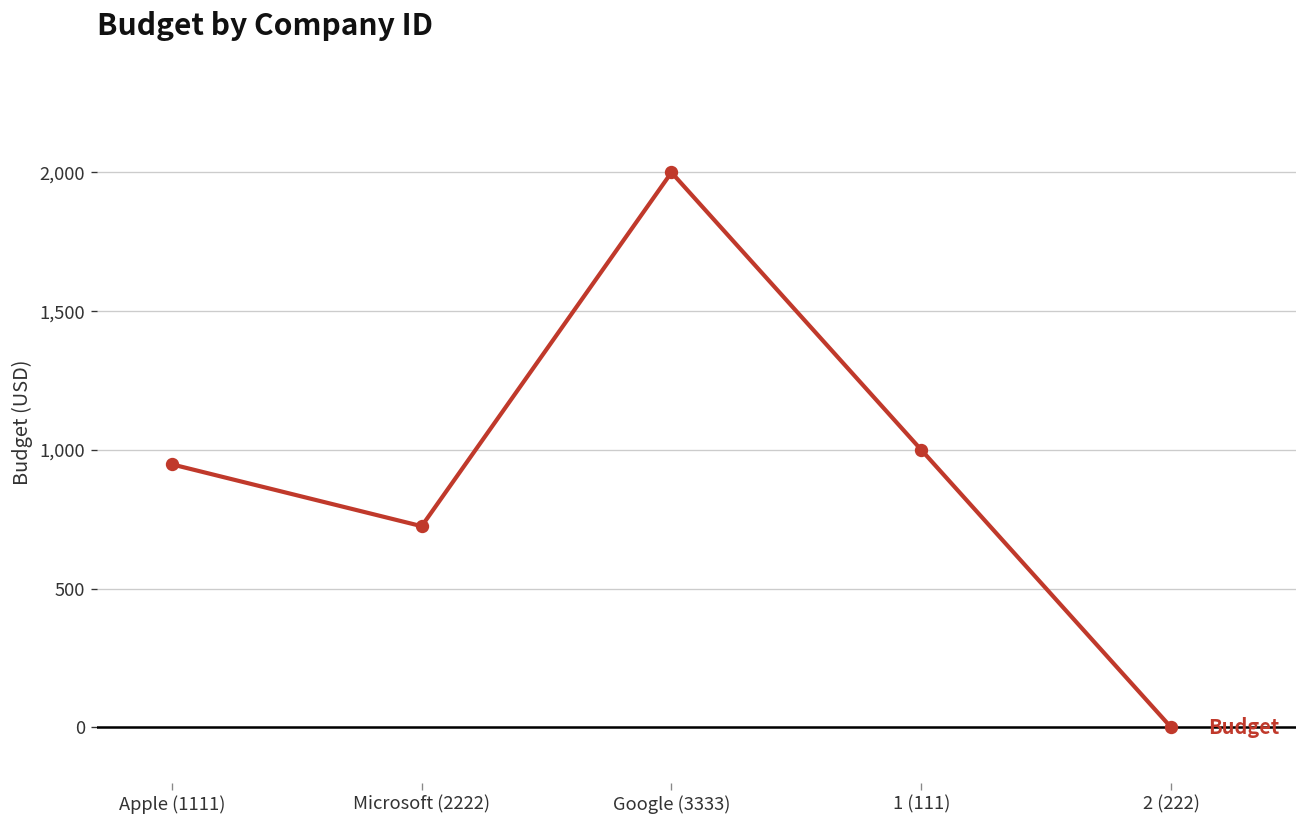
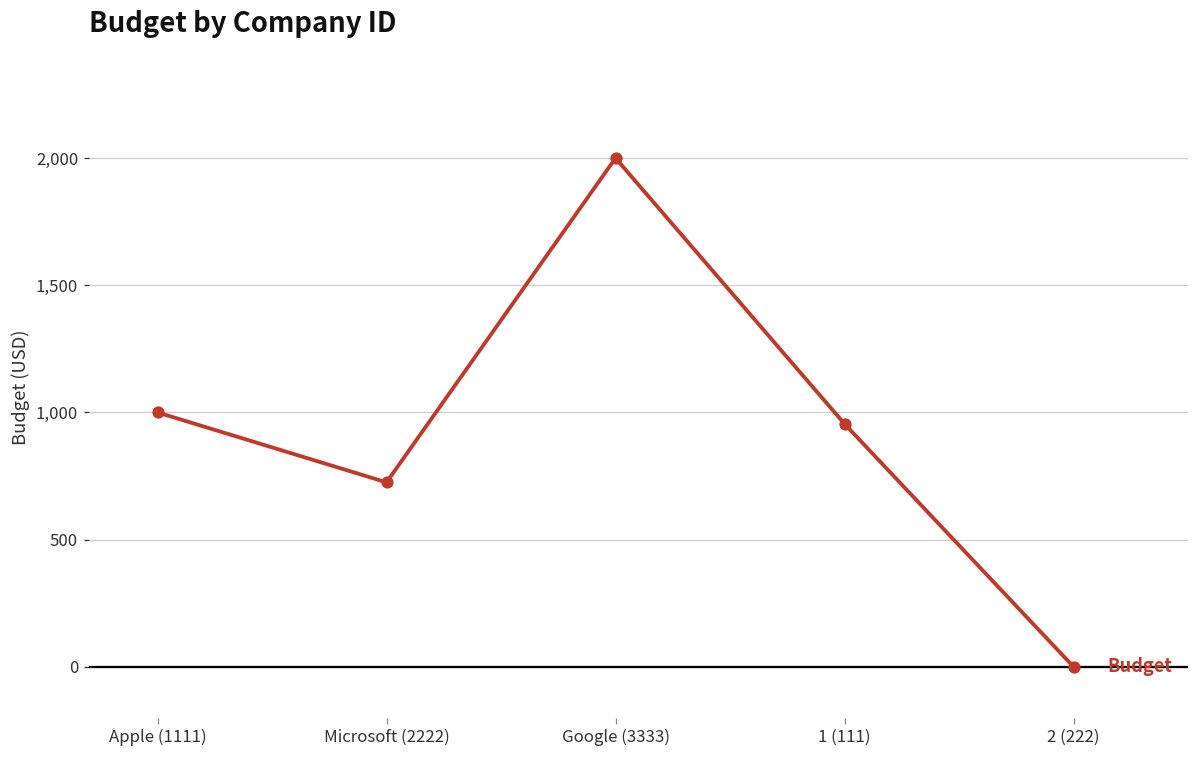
  {
-   "Apple (1111)": "950",
+   "Apple (1111)": "1,000",
    "Microsoft (2222)": "730",
    "Google (3333)": "2,000",
-   "1 (111)": "1,000",
+   "1 (111)": "960",
    "2 (222)": "0"
  }
